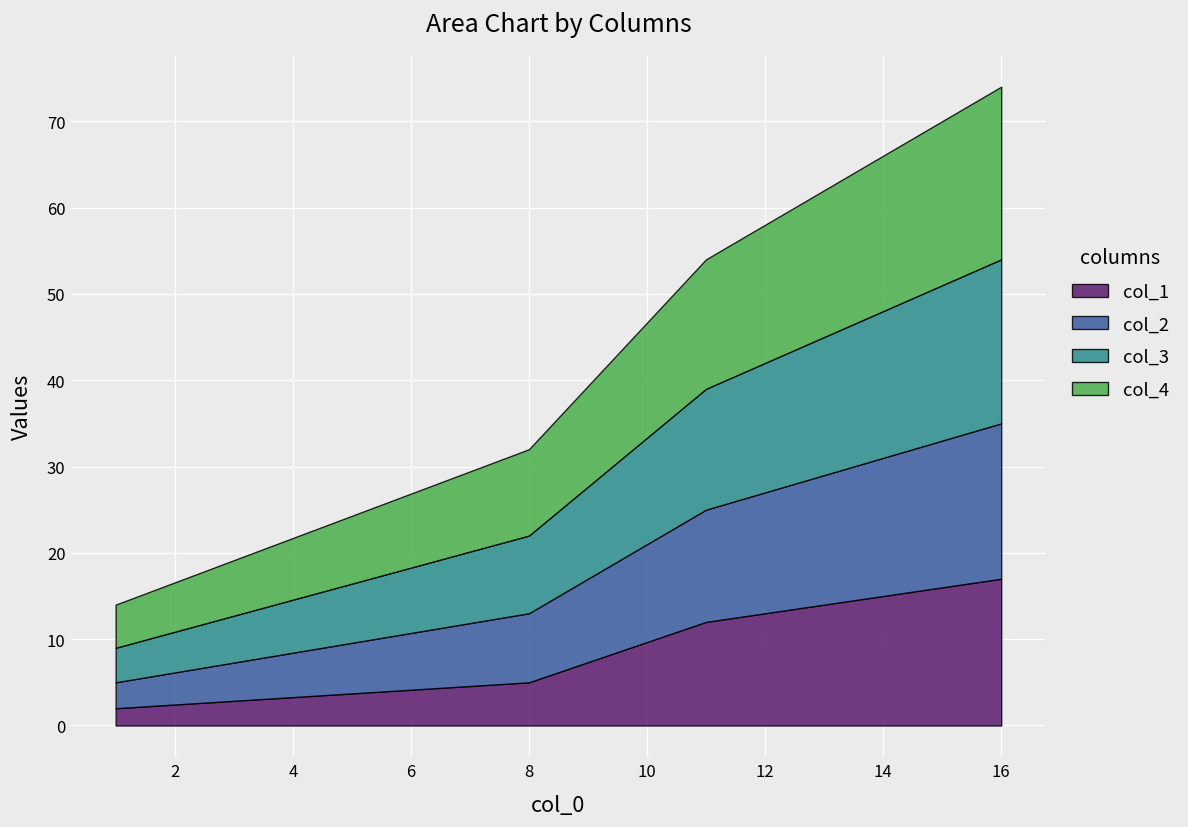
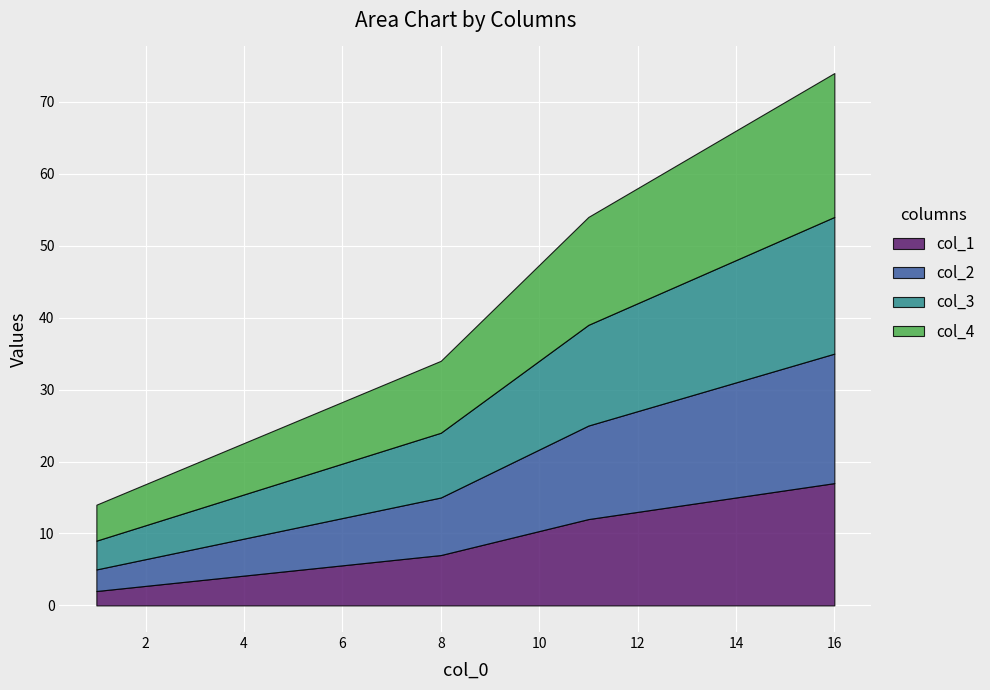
  {
    "col_1": {
-     "8": 5,
+     "8": 7,
      "16": 17
    },
    "col_4": {
      "8": 10,
      "16": 20
    }
  }
